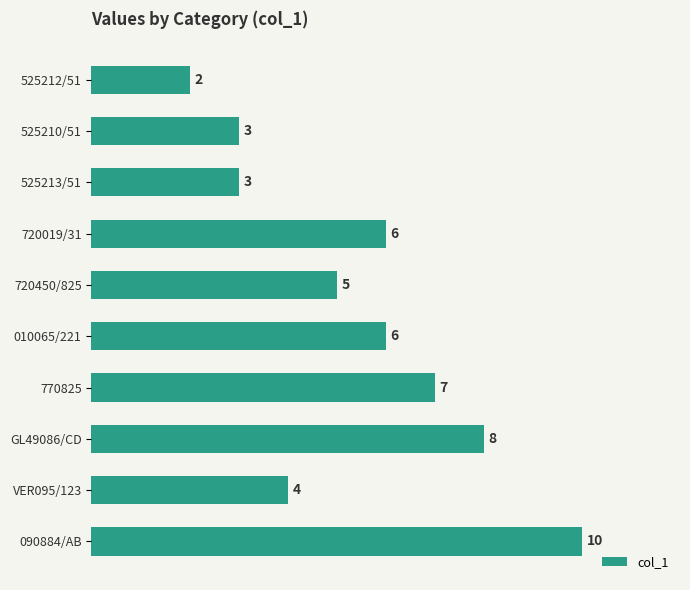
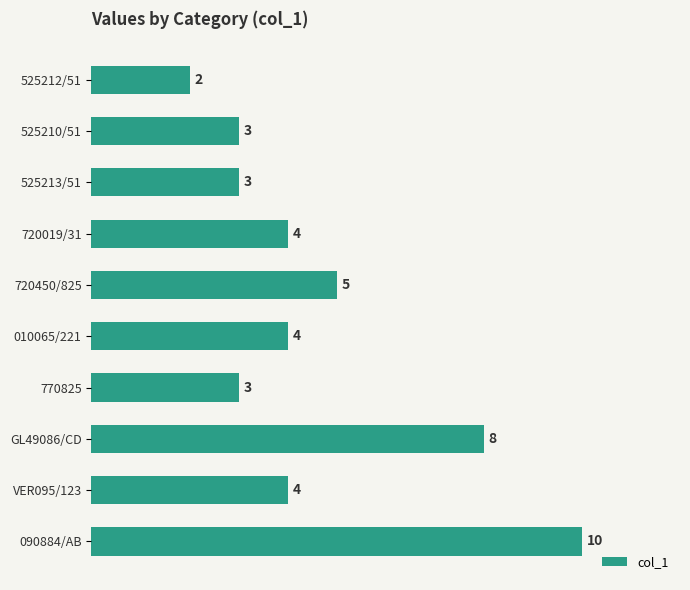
  {
    "525212/51": 2,
    "525210/51": 3,
    "525213/51": 3,
-   "720019/31": 6,
+   "720019/31": 4,
    "720450/825": 5,
-   "010065/221": 6,
-   "770825": 7,
+   "010065/221": 4,
+   "770825": 3,
    "GL49086/CD": 8,
    "VER095/123": 4,
    "090884/AB": 10
  }
